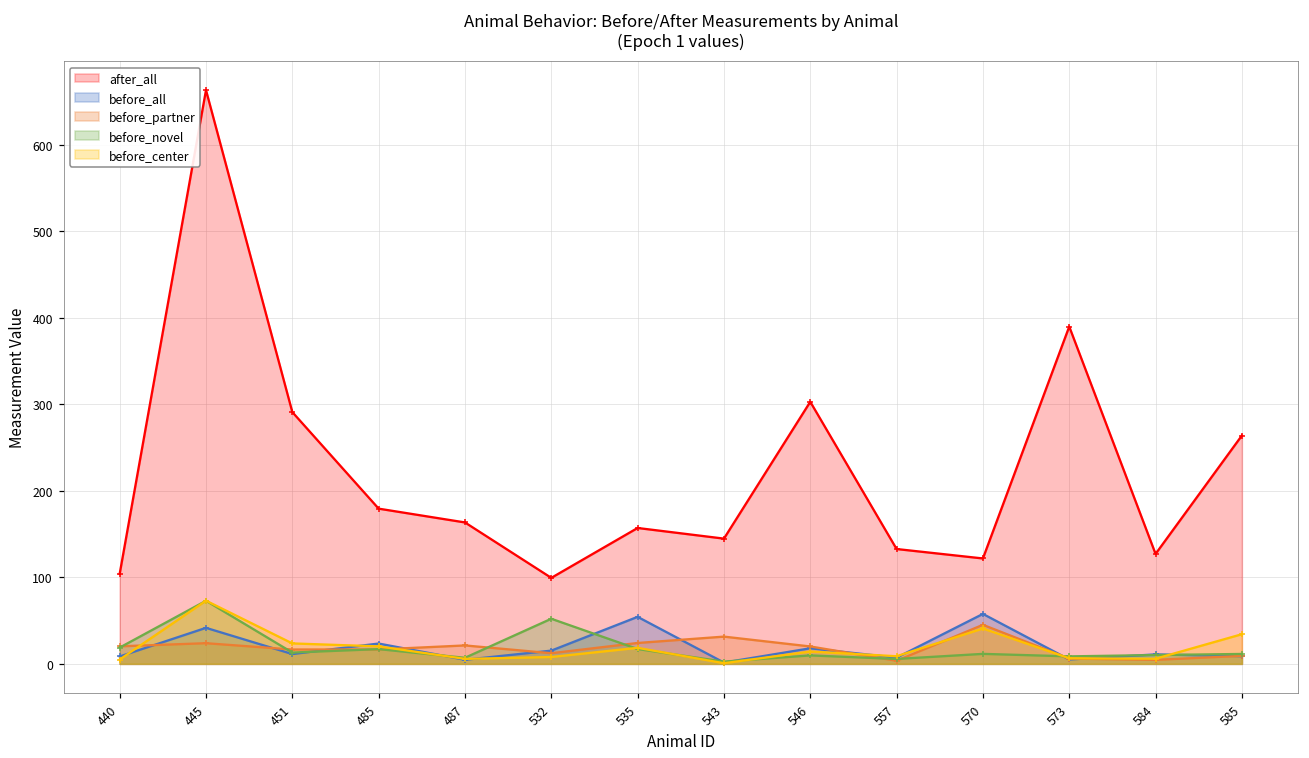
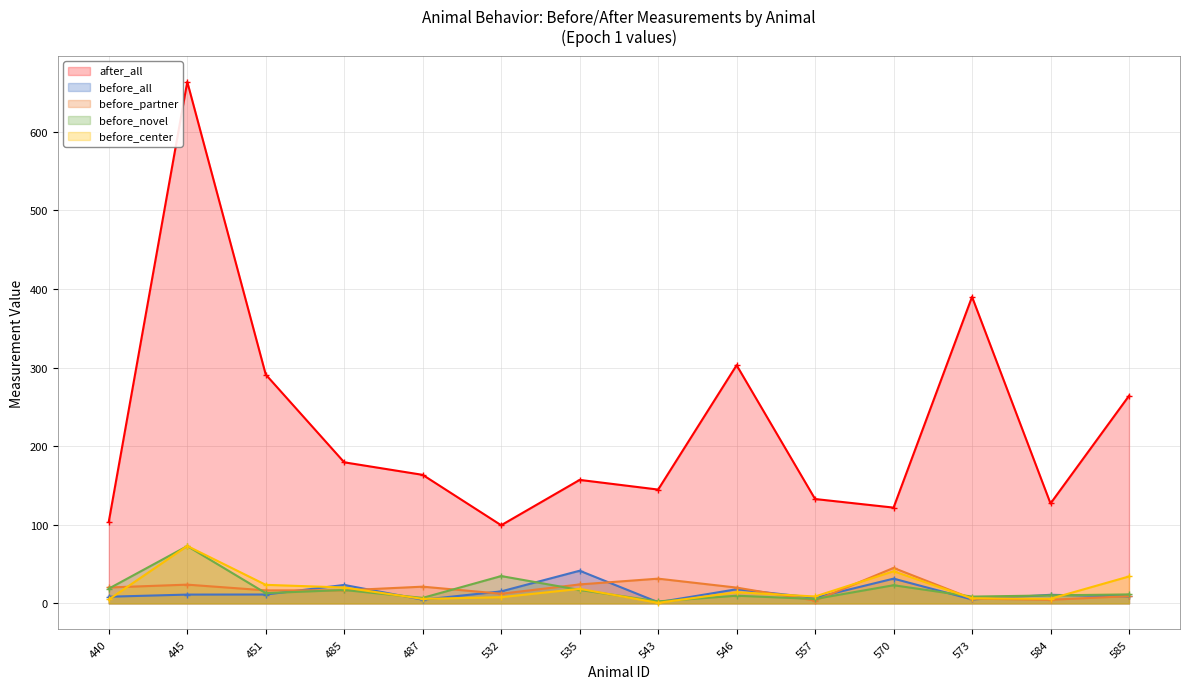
  {
    "before_all": {
      "440": 10,
-     "445": 40,
+     "445": 10,
      "485": 20,
-     "535": 50,
-     "570": 60
+     "535": 40,
+     "570": 30
    },
    "before_novel": {
-     "532": 50,
+     "532": 30,
      "546": 10,
-     "570": 10
+     "570": 20
    }
  }
